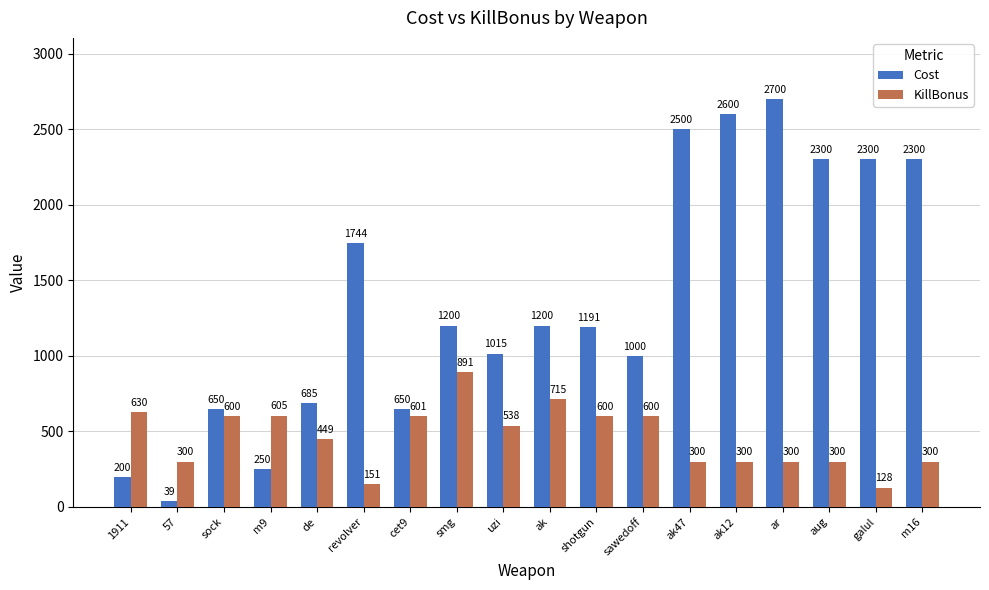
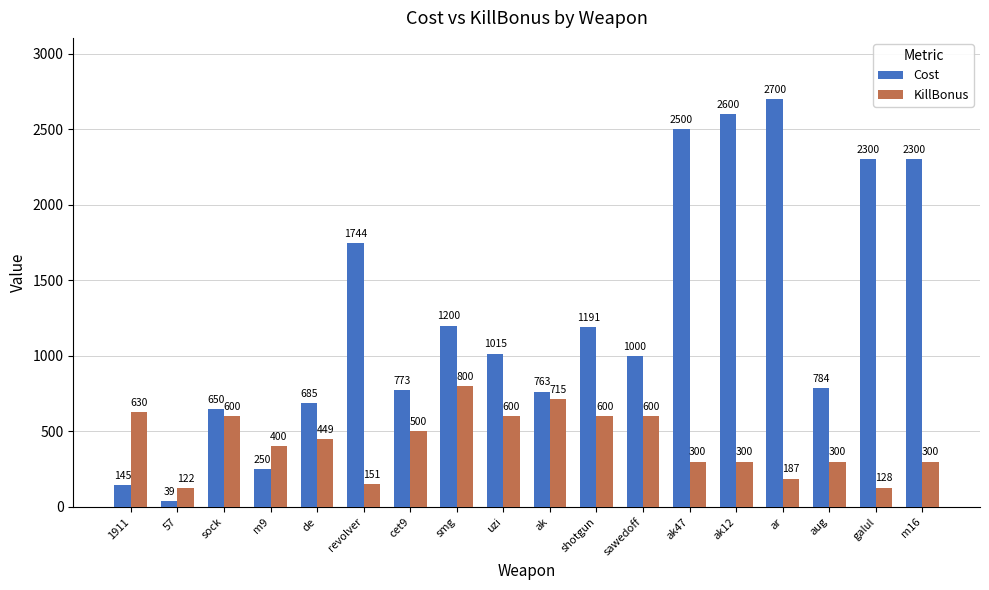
  {
    "Cost": {
-     "1911": 200,
+     "1911": 145,
      "57": 39,
      "sock": 650,
      "m9": 250,
      "de": 685,
      "revolver": 1744,
-     "cet9": 650,
+     "cet9": 773,
      "smg": 1200,
      "uzi": 1015,
-     "ak": 1200,
+     "ak": 763,
      "shotgun": 1191,
      "sawedoff": 1000,
      "ak47": 2500,
      "ak12": 2600,
      "ar": 2700,
-     "aug": 2300,
+     "aug": 784,
      "galul": 2300,
      "m16": 2300
    },
    "KillBonus": {
      "1911": 630,
-     "57": 300,
+     "57": 122,
      "sock": 600,
-     "m9": 605,
+     "m9": 400,
      "de": 449,
      "revolver": 151,
-     "cet9": 601,
-     "smg": 891,
-     "uzi": 538,
+     "cet9": 500,
+     "smg": 800,
+     "uzi": 600,
      "ak": 715,
      "shotgun": 600,
      "sawedoff": 600,
      "ak47": 300,
      "ak12": 300,
-     "ar": 300,
+     "ar": 187,
      "aug": 300,
      "galul": 128,
      "m16": 300
    }
  }
